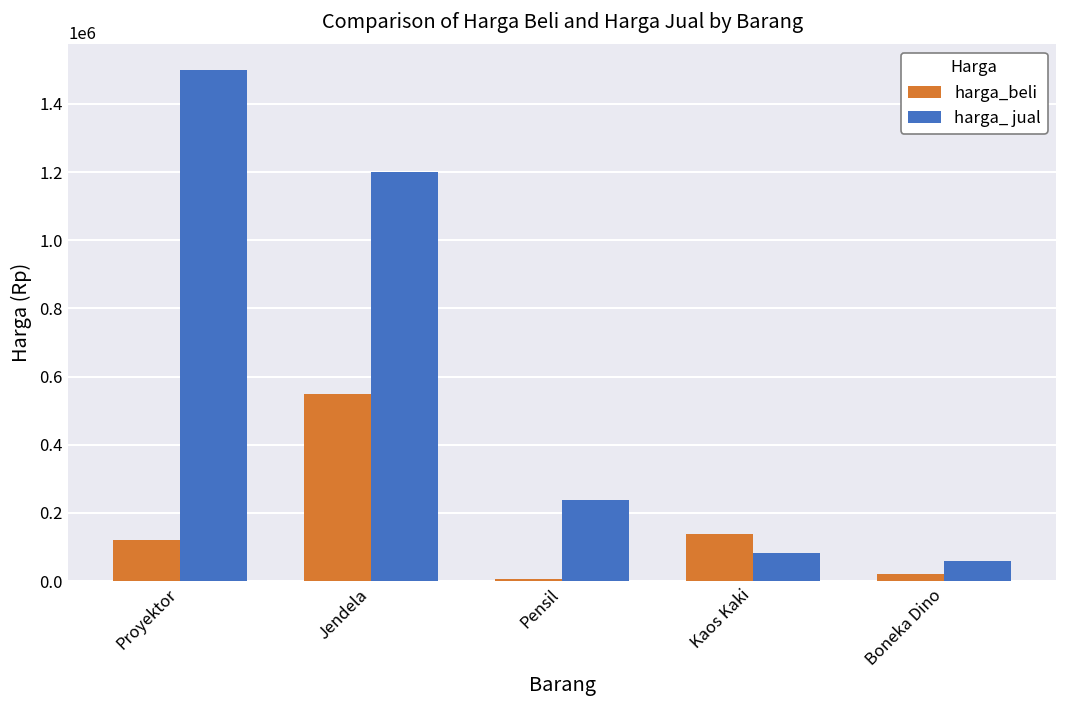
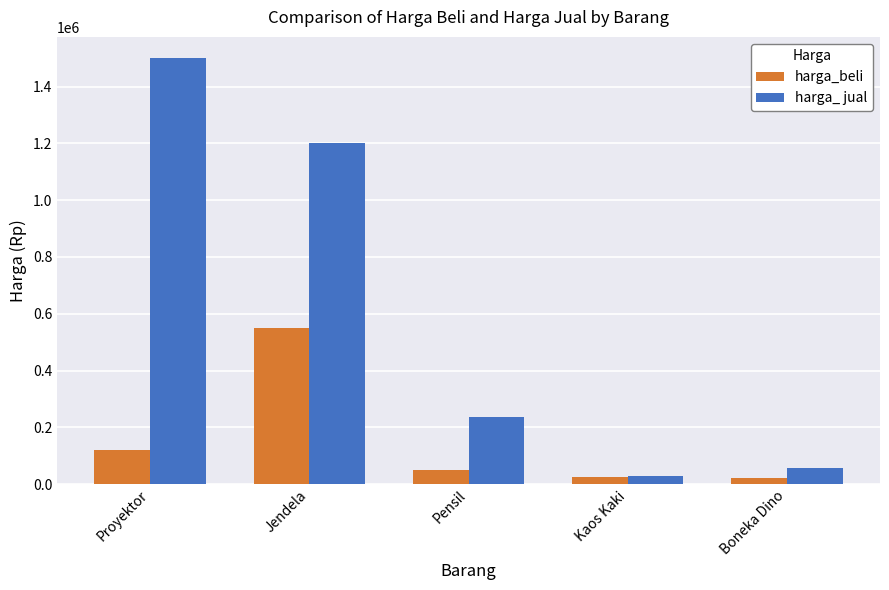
  {
    "harga_beli": {
      "Proyektor": 120000,
      "Jendela": 550000,
-     "Pensil": 10000,
-     "Kaos Kaki": 140000,
+     "Pensil": 50000,
+     "Kaos Kaki": 30000,
      "Boneka Dino": 20000
    },
    "harga_ jual": {
      "Proyektor": 1500000,
      "Jendela": 1200000,
      "Pensil": 240000,
-     "Kaos Kaki": 80000,
+     "Kaos Kaki": 30000,
      "Boneka Dino": 60000
    }
  }
